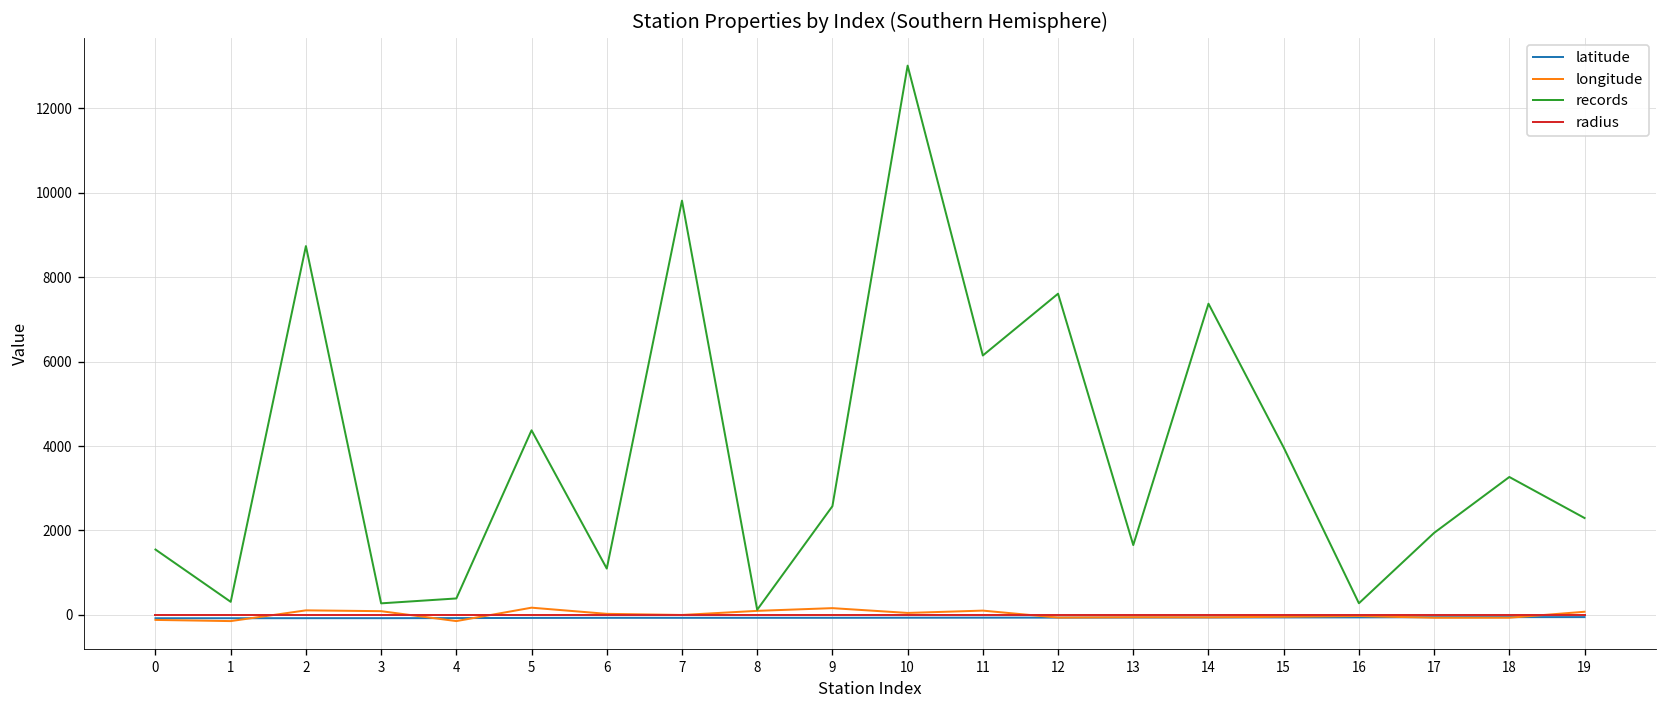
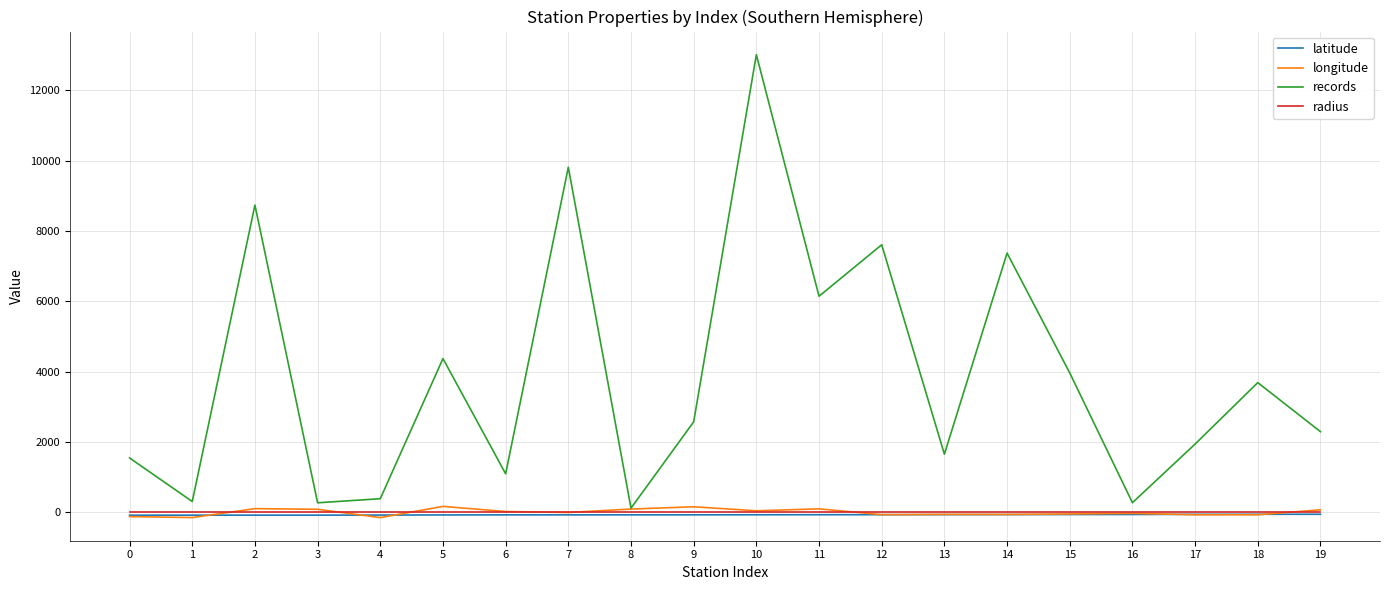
  {
    "latitude": {
      "2": -100,
      "3": -100,
      "5": -100,
      "6": -100,
      "8": -100,
      "9": -100,
      "10": -100
    },
    "longitude": {
      "2": 100,
      "3": 100,
      "5": 200,
      "9": 200,
      "11": 100
    },
    "records": {
      "0": 1500,
      "1": 300,
      "2": 8700,
      "3": 300,
      "4": 400,
      "5": 4400,
      "6": 1100,
      "7": 9800,
      "9": 2600,
      "10": 13000,
      "11": 6100,
      "12": 7600,
      "13": 1700,
      "14": 7400,
      "15": 4000,
      "16": 300,
      "17": 1900,
-     "18": 3300,
+     "18": 3700,
      "19": 2300
    },
    "radius": {
      "0": 0,
      "1": 0,
      "2": 0,
      "3": 0,
      "4": 0,
      "5": 0,
      "8": 0,
      "9": 0
    }
  }
